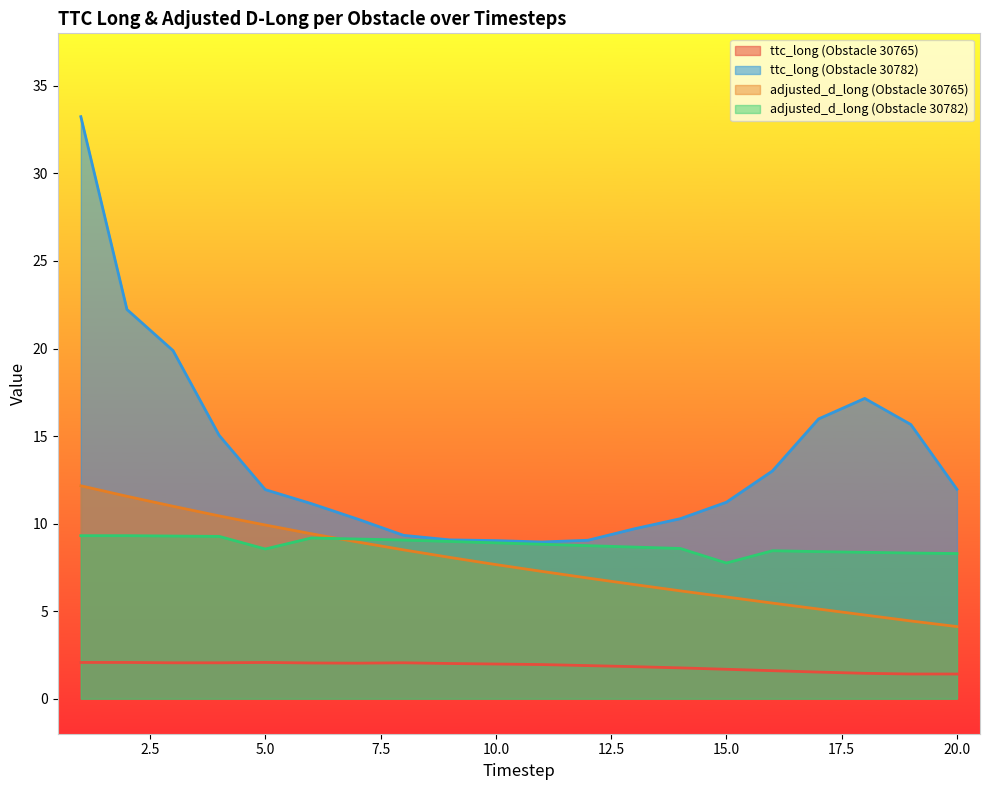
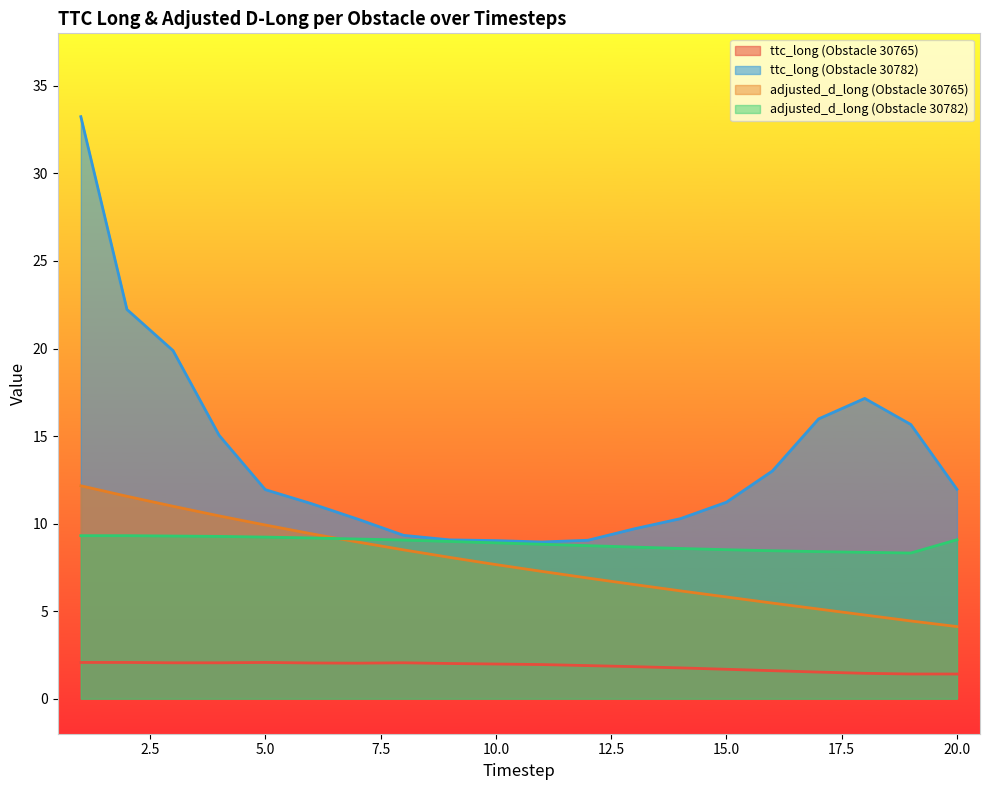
  {
    "ttc_long (Obstacle 30782)": {
      "5.0": 11.9,
      "15.0": 11.2,
      "20.0": 12.0
    },
    "adjusted_d_long (Obstacle 30782)": {
-     "5.0": 8.6,
-     "15.0": 7.8,
-     "20.0": 8.3
+     "5.0": 9.2,
+     "15.0": 8.5,
+     "20.0": 9.1
    }
  }
